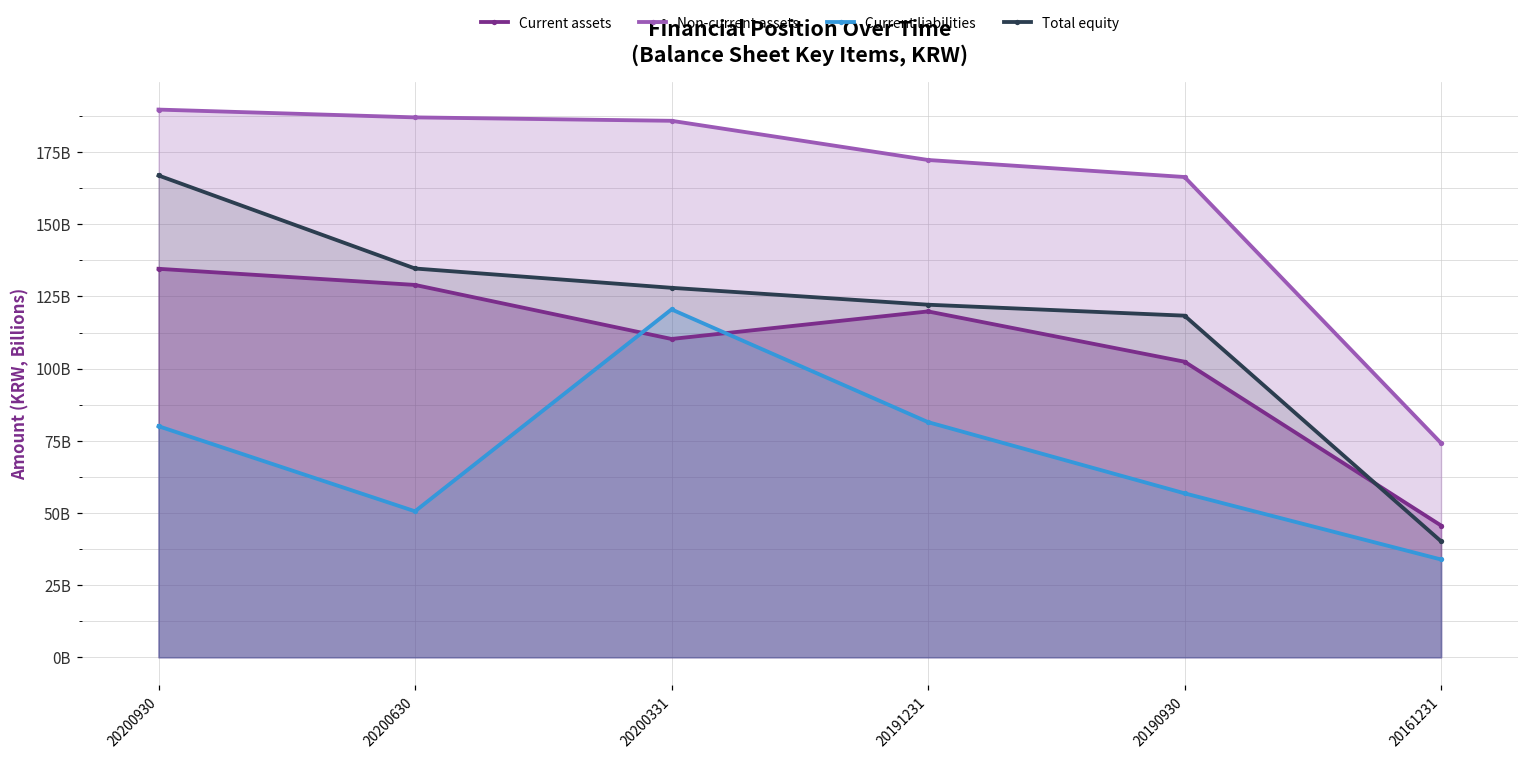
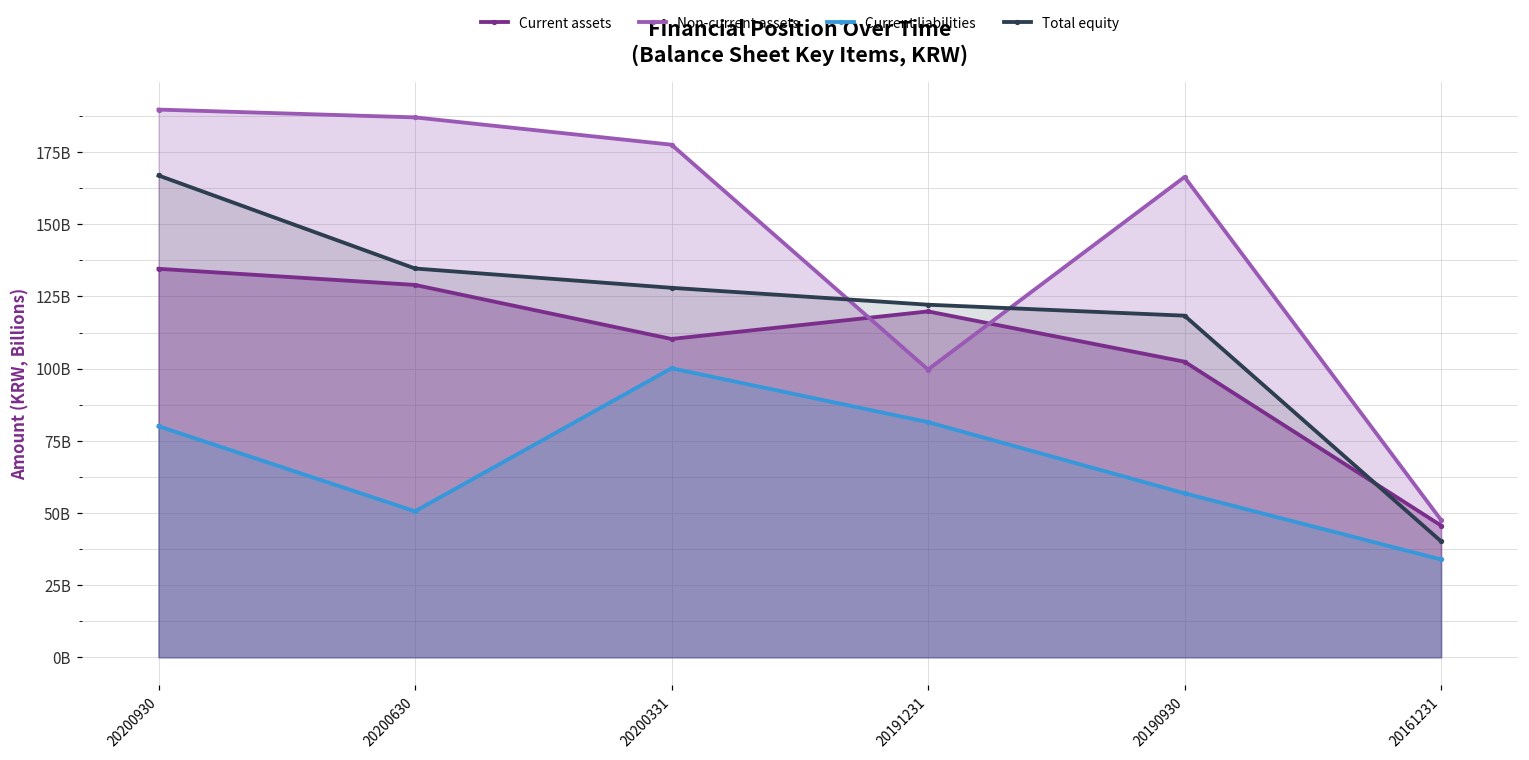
  {
    "Current assets": {
      "20200930": 135000000000,
      "20200630": 129000000000,
      "20200331": 110000000000,
      "20191231": 120000000000,
      "20190930": 102000000000,
      "20161231": 46000000000
    },
    "Non-current assets": {
      "20200930": 190000000000,
      "20200630": 187000000000,
-     "20200331": 186000000000,
-     "20191231": 172000000000,
+     "20200331": 178000000000,
+     "20191231": 100000000000,
      "20190930": 166000000000,
-     "20161231": 74000000000
+     "20161231": 48000000000
    },
    "Current liabilities": {
      "20200930": 80000000000,
      "20200630": 51000000000,
-     "20200331": 121000000000,
+     "20200331": 100000000000,
      "20191231": 81000000000,
      "20190930": 57000000000,
      "20161231": 34000000000
    },
    "Total equity": {
      "20200930": 167000000000,
      "20200630": 135000000000,
      "20200331": 128000000000,
      "20191231": 122000000000,
      "20190930": 118000000000,
      "20161231": 40000000000
    }
  }
